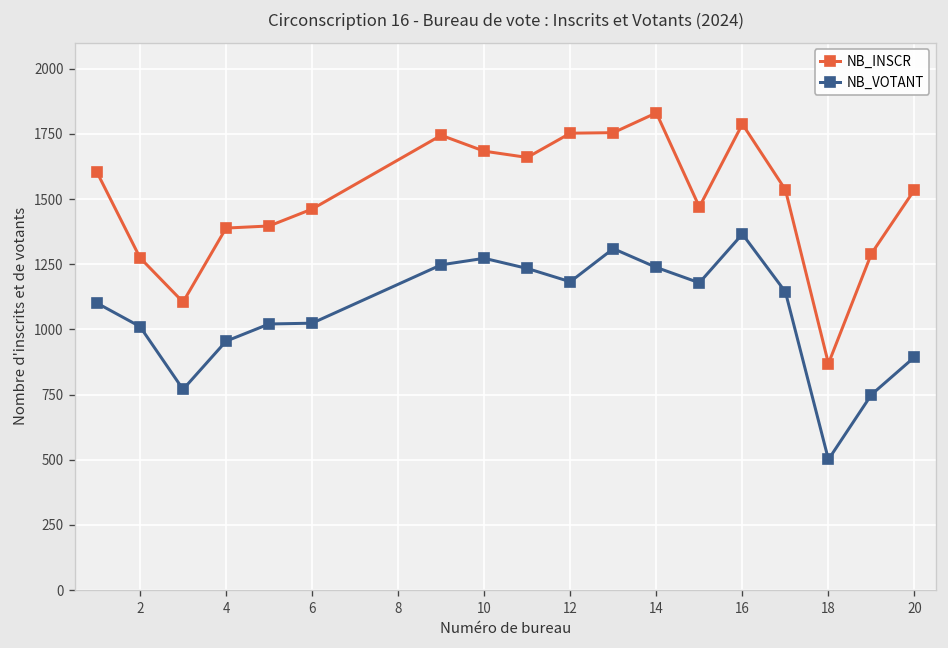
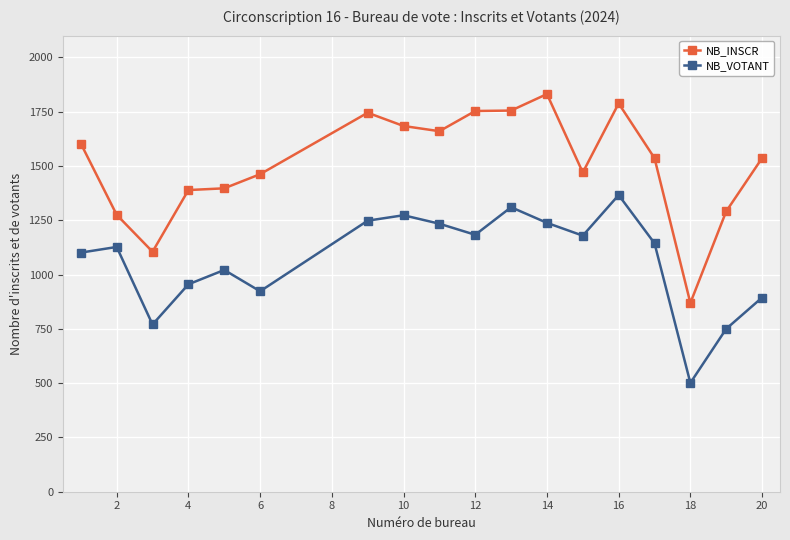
  {
    "NB_INSCR": {
      "2": 1280,
      "4": 1390,
      "6": 1460,
      "10": 1680,
      "12": 1750,
      "14": 1830,
      "16": 1790,
      "18": 870,
      "20": 1540
    },
    "NB_VOTANT": {
-     "2": 1010,
+     "2": 1130,
      "4": 960,
-     "6": 1020,
+     "6": 920,
      "10": 1270,
      "12": 1180,
      "14": 1240,
      "16": 1370,
      "18": 500,
      "20": 890
    }
  }
